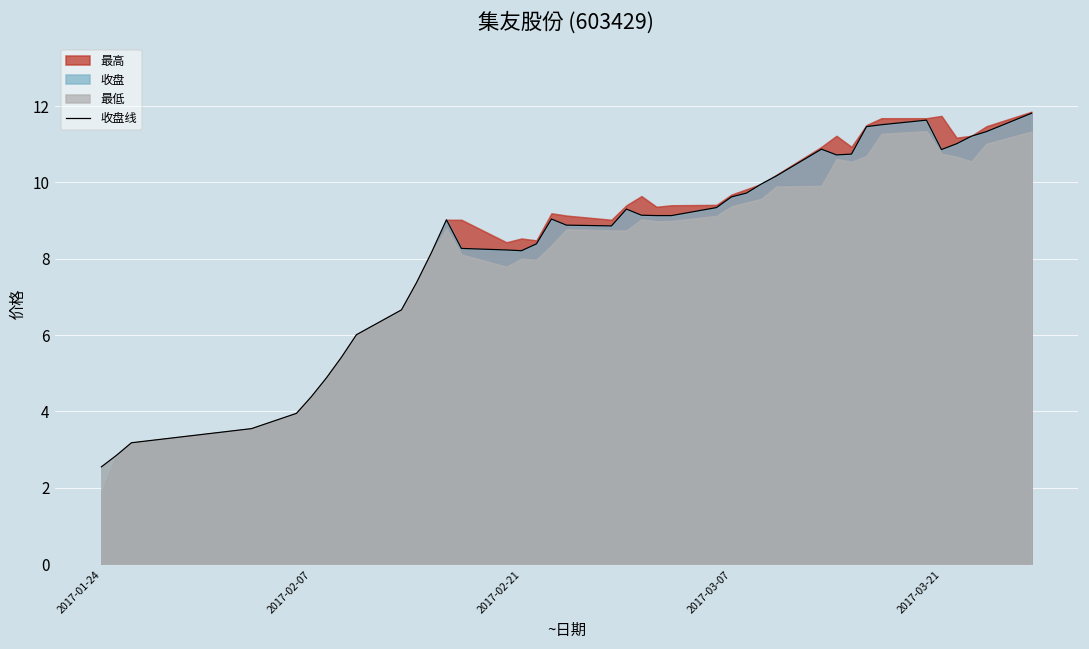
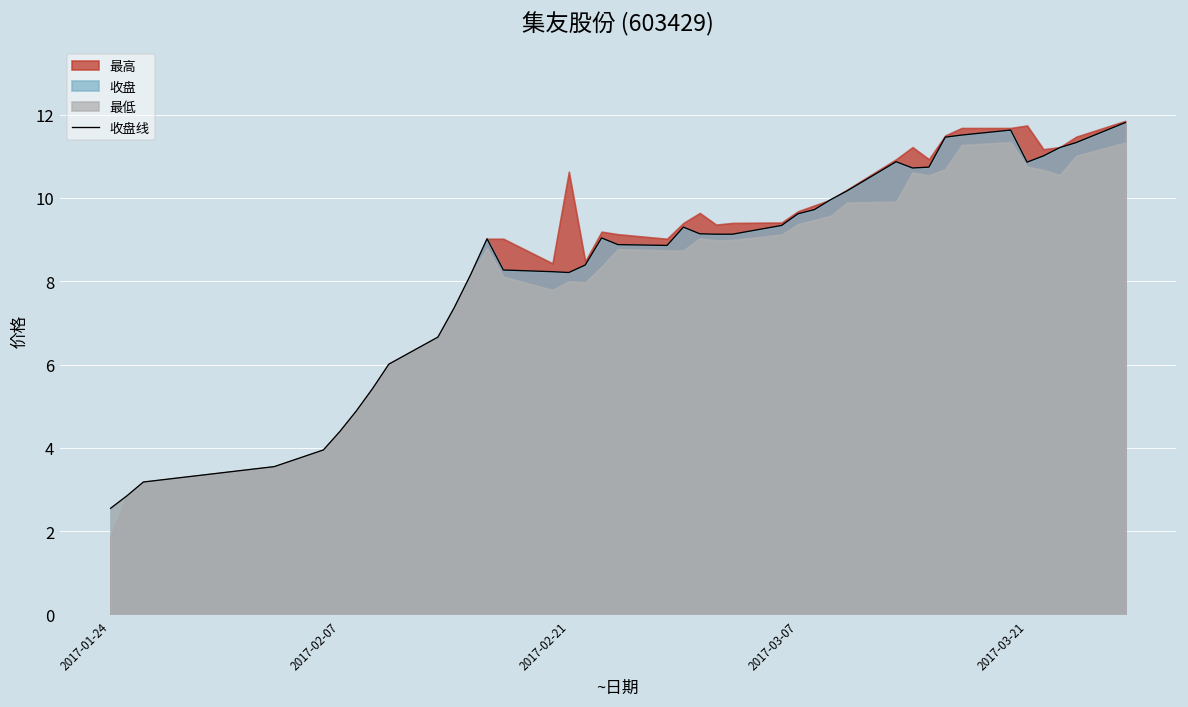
  {
    "最高": {
      "2017-01-24": 1.9,
-     "2017-02-21": 8.5,
+     "2017-02-21": 10.6,
      "2017-03-21": 11.7
    }
  }
